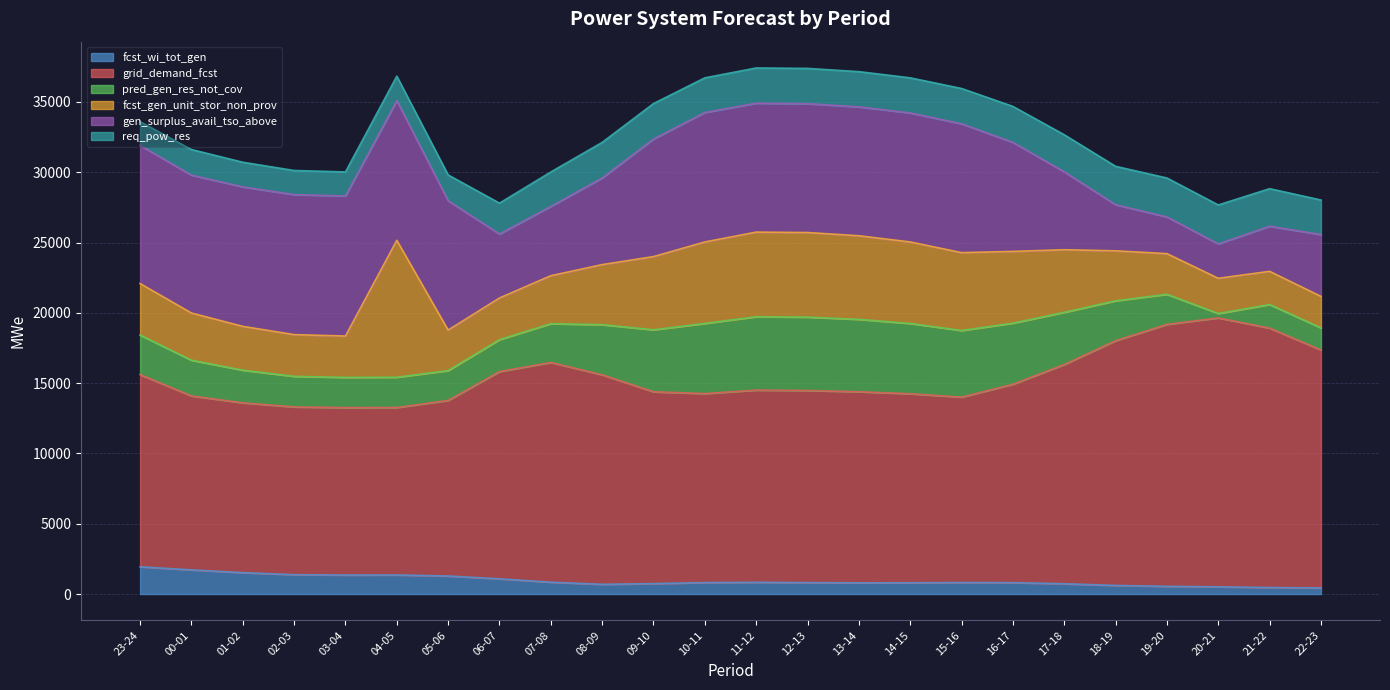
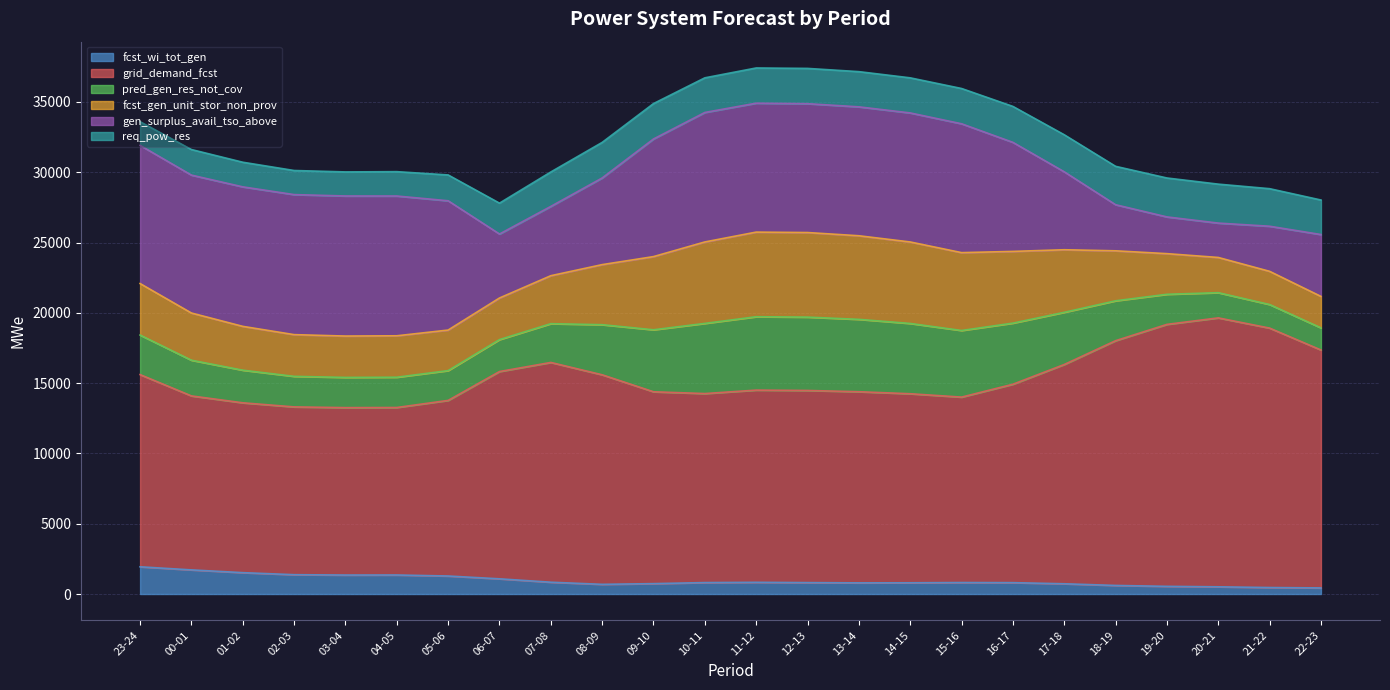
  {
    "grid_demand_fcst": {
      "23-24": 13700,
      "00-01": 12400,
      "01-02": 12100,
      "02-03": 11900,
      "03-04": 11900,
      "04-05": 11900,
      "05-06": 12500,
      "06-07": 14700,
      "07-08": 15600,
      "08-09": 14900,
      "09-10": 13600,
      "10-11": 13400,
      "11-12": 13700,
      "12-13": 13700,
      "13-14": 13600,
      "14-15": 13400,
      "15-16": 13200,
      "16-17": 14100,
      "17-18": 15600,
      "18-19": 17400,
      "19-20": 18600,
      "20-21": 19100,
      "21-22": 18500,
      "22-23": 16900
    },
    "pred_gen_res_not_cov": {
      "23-24": 2800,
      "00-01": 2500,
      "01-02": 2300,
      "02-03": 2200,
      "03-04": 2100,
      "04-05": 2200,
      "05-06": 2100,
      "06-07": 2300,
      "07-08": 2800,
      "08-09": 3600,
      "09-10": 4400,
      "10-11": 5000,
      "11-12": 5200,
      "12-13": 5200,
      "13-14": 5100,
      "14-15": 5000,
      "15-16": 4700,
      "16-17": 4300,
      "17-18": 3700,
      "18-19": 2800,
      "19-20": 2100,
-     "20-21": 300,
+     "20-21": 1800,
      "21-22": 1700,
      "22-23": 1600
    },
    "fcst_gen_unit_stor_non_prov": {
      "23-24": 3700,
      "00-01": 3400,
      "01-02": 3100,
      "02-03": 3000,
      "03-04": 2900,
-     "04-05": 9700,
+     "04-05": 2900,
      "05-06": 2900,
      "06-07": 3000,
      "07-08": 3400,
      "08-09": 4300,
      "09-10": 5200,
      "10-11": 5800,
      "11-12": 6000,
      "12-13": 6000,
      "13-14": 5900,
      "14-15": 5800,
      "15-16": 5500,
      "16-17": 5100,
      "17-18": 4500,
      "18-19": 3600,
      "19-20": 2900,
      "20-21": 2500,
      "21-22": 2400,
      "22-23": 2200
    },
    "gen_surplus_avail_tso_above": {
      "00-01": 9800,
      "01-02": 9900,
      "02-03": 10000,
      "03-04": 10000,
      "04-05": 9900,
      "05-06": 9200,
      "06-07": 4600,
      "07-08": 4900,
      "08-09": 6200,
      "09-10": 8400,
      "10-11": 9200,
      "11-12": 9200,
      "12-13": 9200,
      "13-14": 9200,
      "14-15": 9200,
      "15-16": 9200,
      "16-17": 7800,
      "17-18": 5500,
      "18-19": 3300,
      "19-20": 2600,
      "20-21": 2400,
      "21-22": 3200,
      "22-23": 4400
    }
  }
